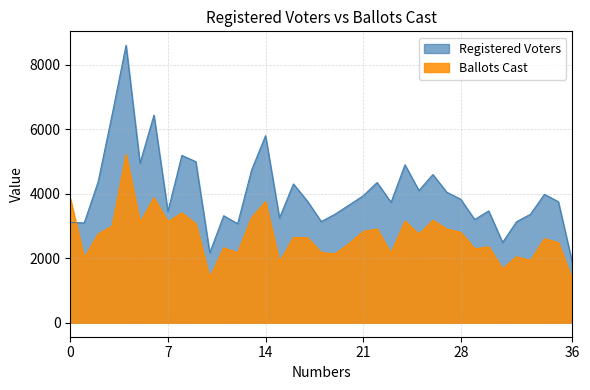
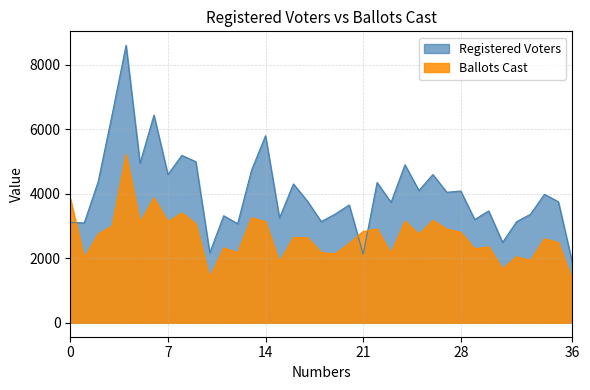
  {
    "Registered Voters": {
      "0": 3100,
-     "7": 3500,
+     "7": 4600,
      "14": 5800,
-     "21": 3900,
-     "28": 3800,
+     "21": 2100,
+     "28": 4100,
      "36": 1900
    },
    "Ballots Cast": {
      "0": 3900,
      "7": 3100,
-     "14": 3800,
+     "14": 3100,
      "21": 2800,
      "28": 2800,
      "36": 1300
    }
  }
